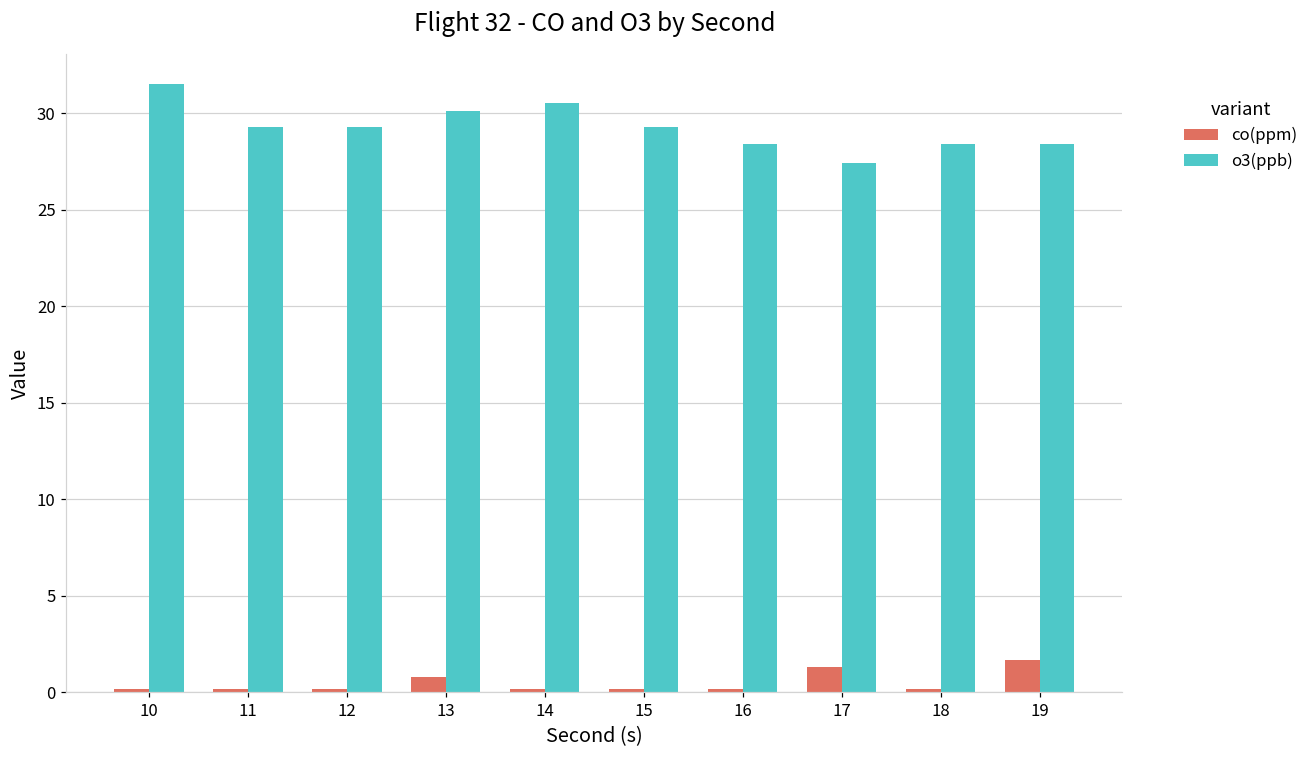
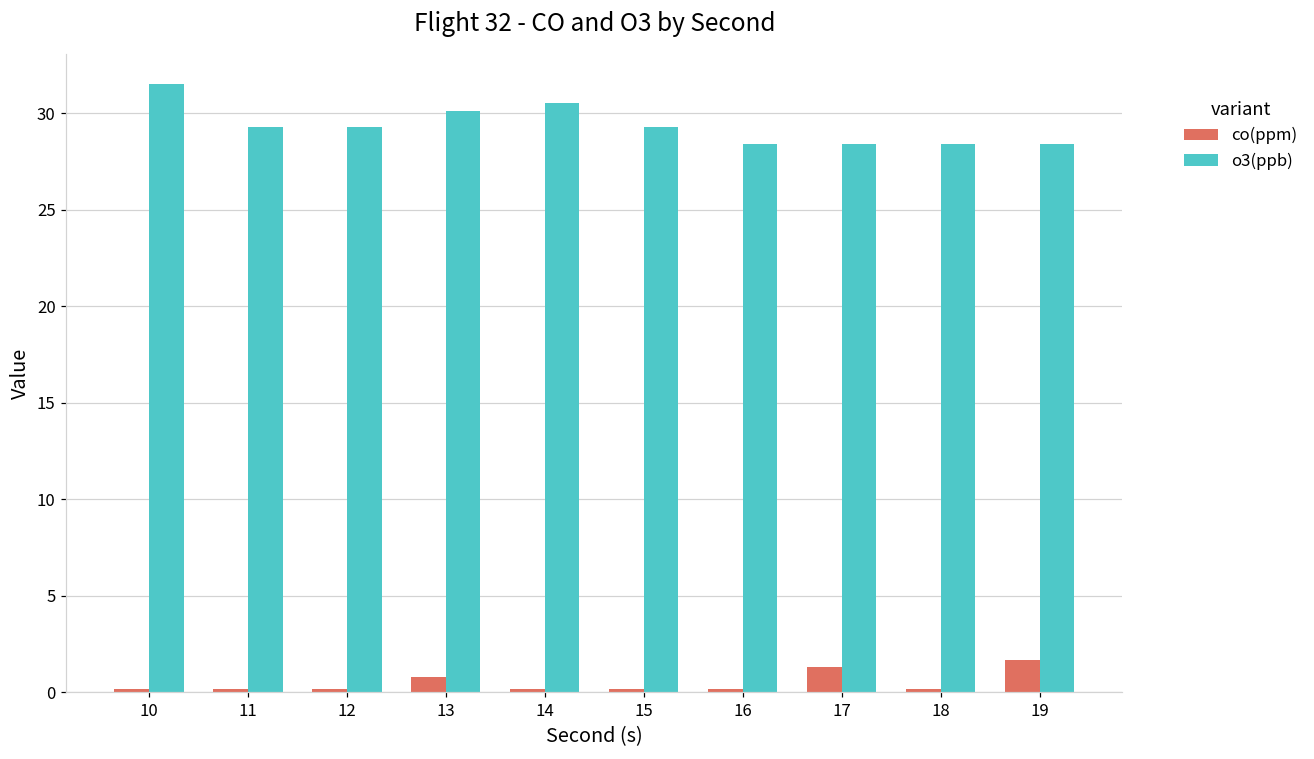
  {
    "co(ppm)": {
      "10": 0.2,
      "11": 0.2,
      "12": 0.2,
      "13": 0.8,
      "14": 0.2,
      "15": 0.2,
      "16": 0.2,
      "17": 1.3,
      "18": 0.2,
      "19": 1.7
    },
    "o3(ppb)": {
      "10": 31.5,
      "11": 29.3,
      "12": 29.3,
      "13": 30.1,
      "14": 30.5,
      "15": 29.3,
      "16": 28.4,
-     "17": 27.4,
+     "17": 28.4,
      "18": 28.4,
      "19": 28.4
    }
  }
